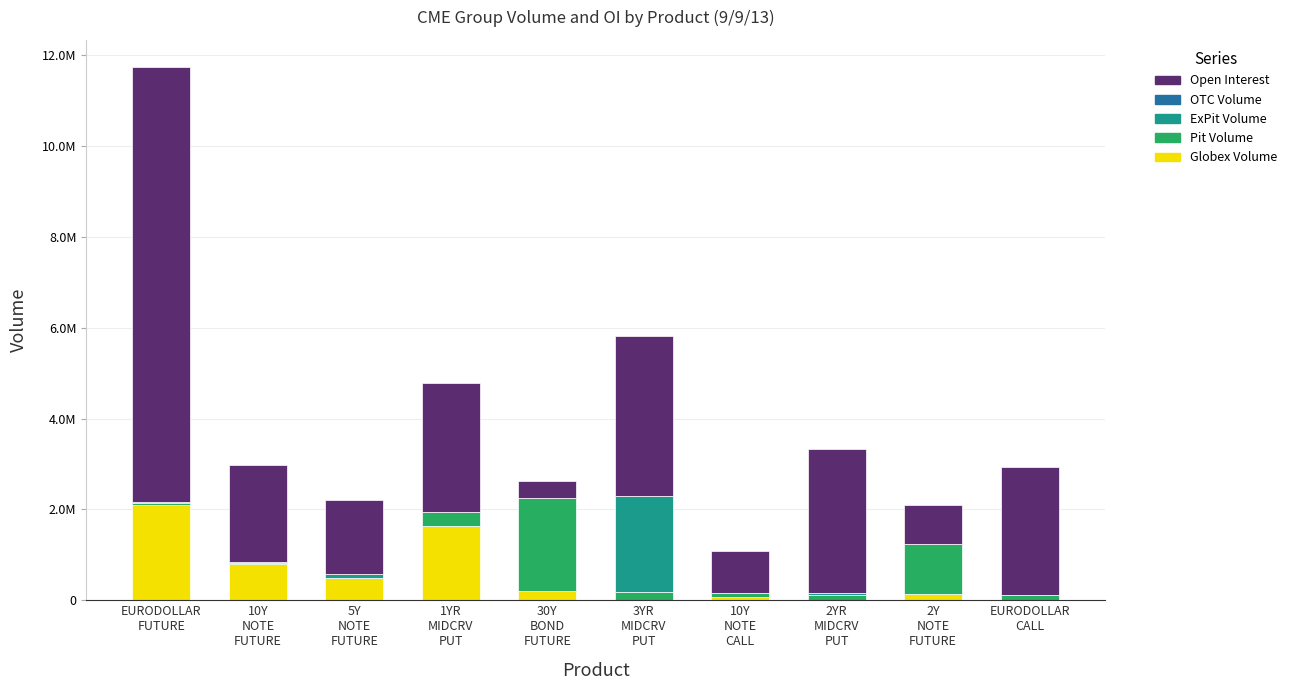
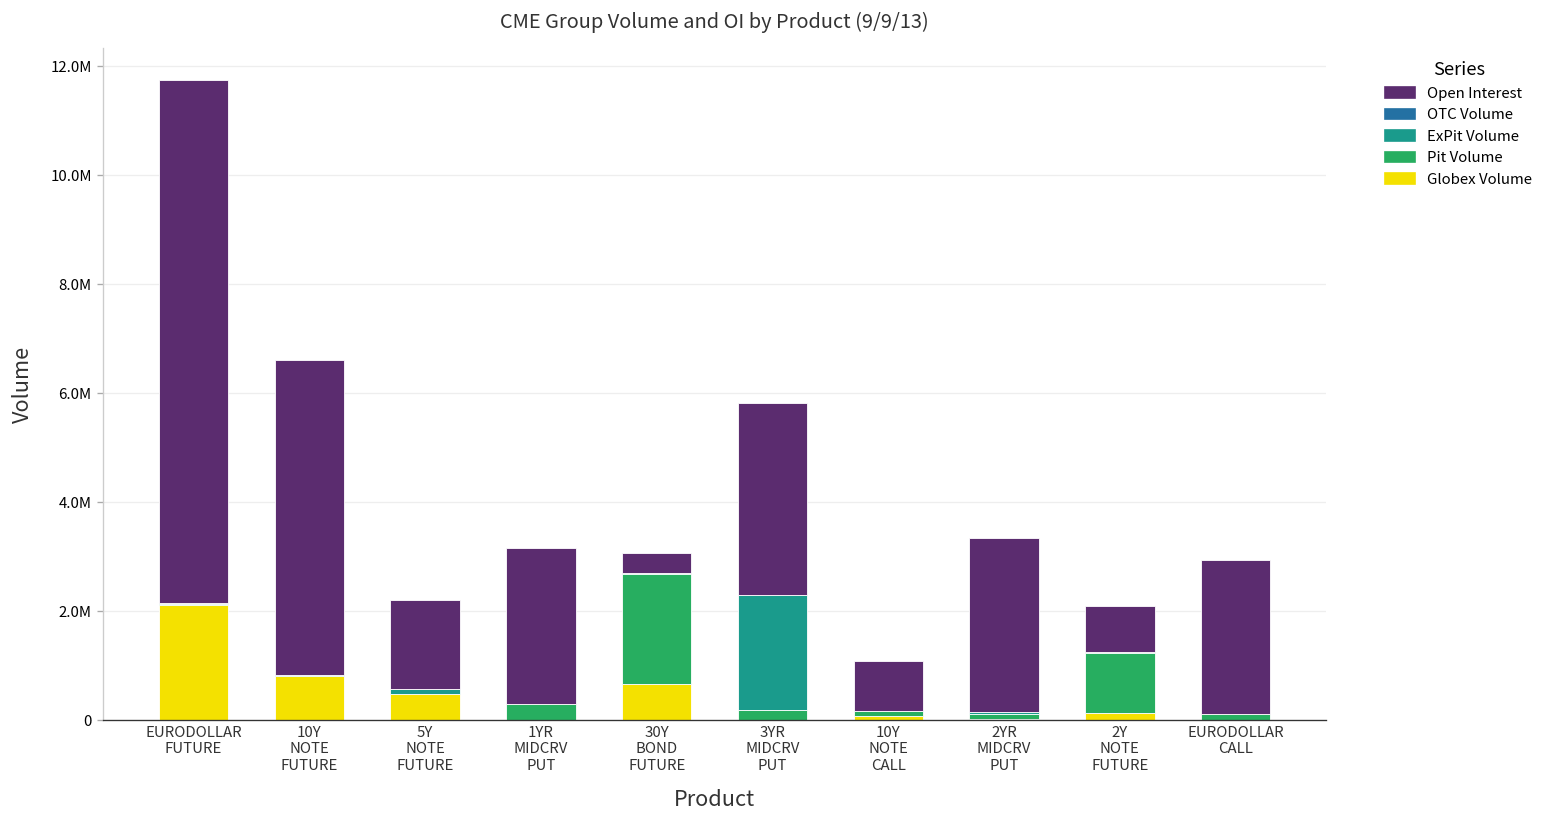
  {
    "Globex Volume": {
      "EURODOLLAR FUTURE": 2100000,
      "10Y NOTE FUTURE": 800000,
      "5Y NOTE FUTURE": 500000,
-     "1YR MIDCRV PUT": 1600000,
-     "30Y BOND FUTURE": 200000,
+     "1YR MIDCRV PUT": 0,
+     "30Y BOND FUTURE": 700000,
      "10Y NOTE CALL": 100000,
      "2Y NOTE FUTURE": 100000
    },
    "Pit Volume": {
      "1YR MIDCRV PUT": 300000,
      "30Y BOND FUTURE": 2000000,
      "3YR MIDCRV PUT": 200000,
      "10Y NOTE CALL": 100000,
      "2YR MIDCRV PUT": 100000,
      "2Y NOTE FUTURE": 1100000,
      "EURODOLLAR CALL": 100000
    },
    "OTC Volume": {
      "EURODOLLAR FUTURE": 0,
      "10Y NOTE FUTURE": 0,
      "1YR MIDCRV PUT": 0,
      "30Y BOND FUTURE": 0,
      "10Y NOTE CALL": 0,
      "2YR MIDCRV PUT": 0,
      "2Y NOTE FUTURE": 0,
      "EURODOLLAR CALL": 0
    },
    "Open Interest": {
      "EURODOLLAR FUTURE": 9600000,
-     "10Y NOTE FUTURE": 2100000,
+     "10Y NOTE FUTURE": 5800000,
      "5Y NOTE FUTURE": 1600000,
      "1YR MIDCRV PUT": 2800000,
      "30Y BOND FUTURE": 400000,
      "3YR MIDCRV PUT": 3500000,
      "10Y NOTE CALL": 900000,
      "2YR MIDCRV PUT": 3200000,
      "2Y NOTE FUTURE": 900000,
      "EURODOLLAR CALL": 2800000
    }
  }
